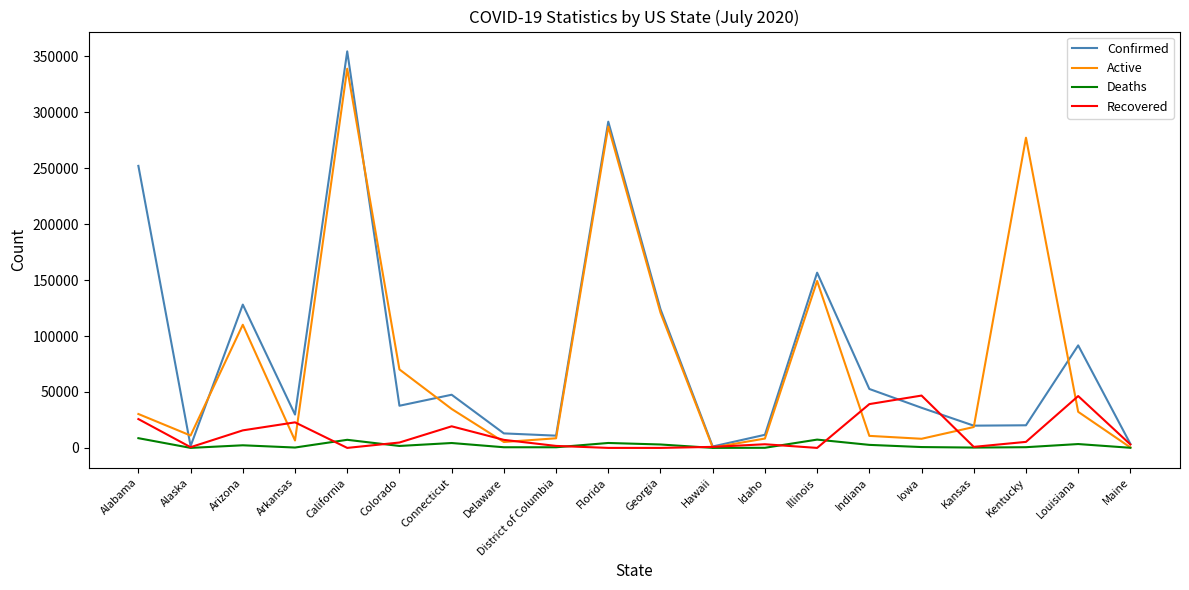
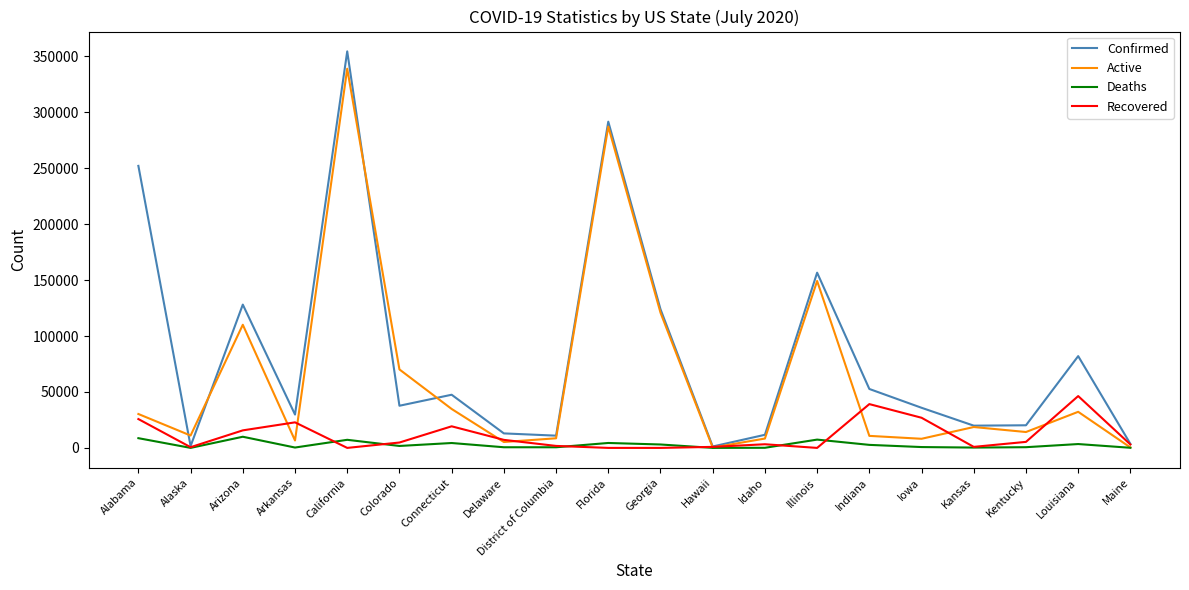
  {
    "Confirmed": {
      "Alabama": 252000,
      "Arizona": 128000,
      "Arkansas": 30000,
      "California": 354000,
      "Colorado": 38000,
      "Connecticut": 48000,
      "Delaware": 13000,
      "District of Columbia": 11000,
      "Florida": 292000,
      "Georgia": 124000,
      "Idaho": 12000,
      "Illinois": 157000,
      "Indiana": 53000,
      "Iowa": 36000,
      "Kentucky": 20000,
-     "Louisiana": 92000
+     "Louisiana": 82000
    },
    "Active": {
      "Alabama": 30000,
      "Alaska": 11000,
      "Arizona": 110000,
      "Arkansas": 7000,
      "California": 339000,
      "Colorado": 70000,
      "Connecticut": 35000,
      "District of Columbia": 9000,
      "Florida": 287000,
      "Georgia": 121000,
      "Idaho": 8000,
      "Illinois": 149000,
      "Indiana": 11000,
      "Iowa": 8000,
-     "Kentucky": 277000,
+     "Kentucky": 14000,
      "Louisiana": 32000
    },
    "Deaths": {
      "Alabama": 9000,
-     "Arizona": 2000,
+     "Arizona": 10000,
      "Arkansas": 0,
      "California": 7000,
      "Colorado": 2000,
      "Connecticut": 4000,
      "Delaware": 1000,
      "Florida": 4000,
      "Georgia": 3000,
      "Idaho": 0,
      "Illinois": 7000,
      "Indiana": 3000,
      "Iowa": 1000,
      "Kentucky": 1000,
      "Louisiana": 3000
    },
    "Recovered": {
      "Alabama": 26000,
      "Arizona": 16000,
      "Arkansas": 23000,
      "California": 0,
      "Colorado": 5000,
      "Connecticut": 19000,
      "Florida": 0,
      "Georgia": 0,
      "Idaho": 3000,
      "Illinois": 0,
      "Indiana": 39000,
-     "Iowa": 47000,
+     "Iowa": 27000,
      "Kentucky": 5000,
      "Louisiana": 46000
    }
  }
